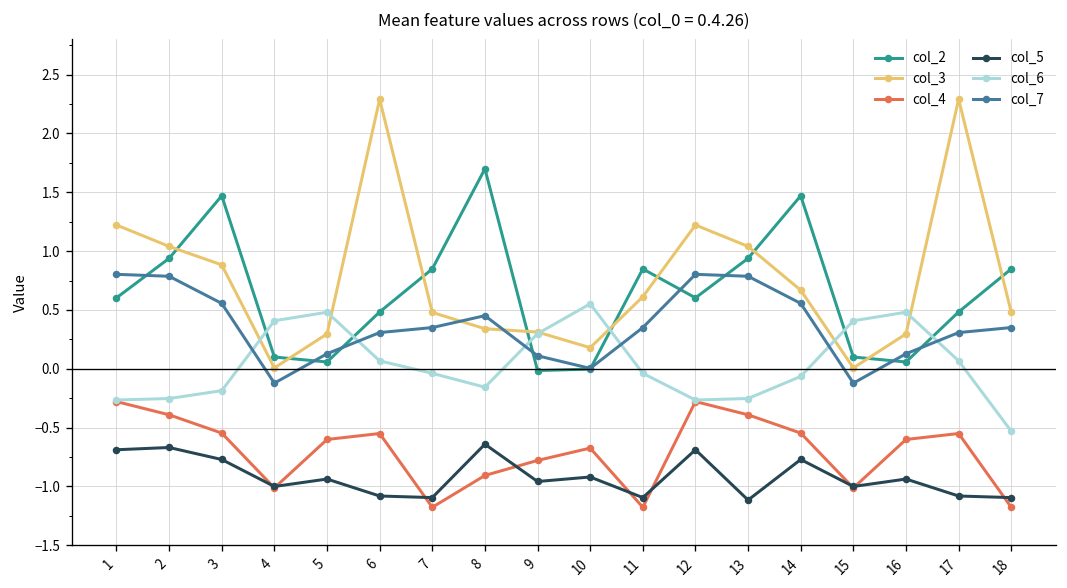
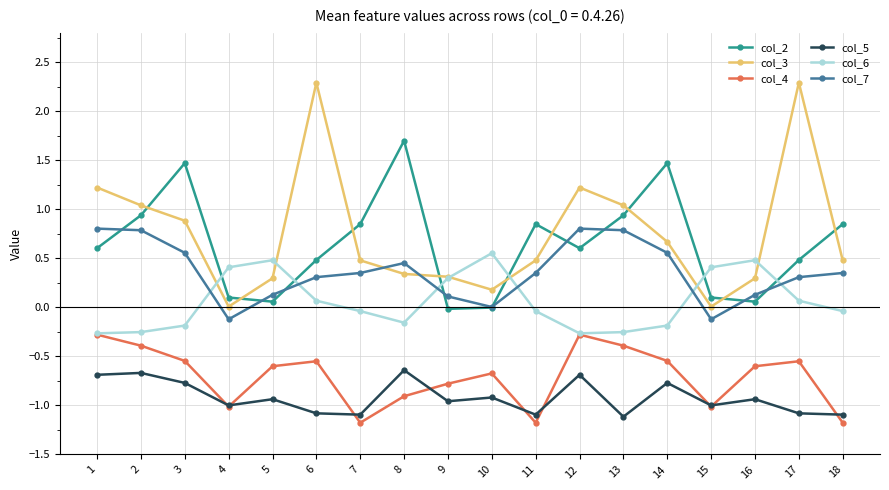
  {
    "col_3": {
      "1": 1.2,
      "2": 1.0,
      "3": 0.9,
      "4": 0.0,
      "5": 0.3,
      "6": 2.3,
      "7": 0.5,
      "8": 0.3,
      "10": 0.2,
-     "11": 0.6,
+     "11": 0.5,
      "12": 1.2,
      "13": 1.0,
      "14": 0.7,
      "15": 0.0,
      "16": 0.3,
      "17": 2.3,
      "18": 0.5
    },
    "col_4": {
      "2": -0.4,
      "3": -0.5,
      "5": -0.6,
      "6": -0.5,
      "7": -1.2,
      "8": -0.9,
      "9": -0.8,
      "10": -0.7,
      "11": -1.2,
      "13": -0.4,
      "14": -0.5,
      "16": -0.6,
      "17": -0.5,
      "18": -1.2
    },
    "col_5": {
      "1": -0.7,
      "2": -0.7,
      "3": -0.8,
      "5": -0.9,
      "6": -1.1,
      "7": -1.1,
      "8": -0.6,
      "9": -1.0,
      "10": -0.9,
      "11": -1.1,
      "12": -0.7,
      "13": -1.1,
      "14": -0.8,
      "16": -0.9,
      "17": -1.1,
      "18": -1.1
    },
    "col_6": {
      "2": -0.3,
      "3": -0.2,
      "4": 0.4,
      "5": 0.5,
      "6": 0.1,
      "7": 0.0,
      "8": -0.2,
      "10": 0.6,
      "11": 0.0,
      "13": -0.3,
-     "14": -0.1,
+     "14": -0.2,
      "15": 0.4,
      "16": 0.5,
      "17": 0.1,
-     "18": -0.5
+     "18": 0.0
    }
  }
